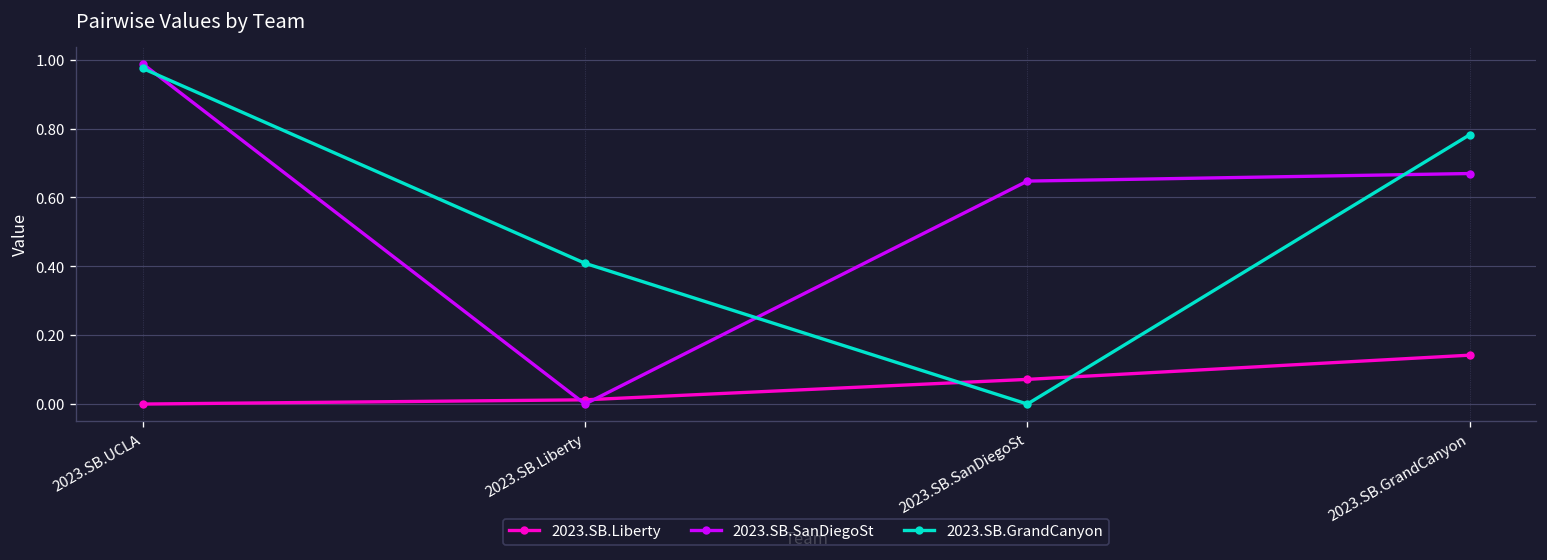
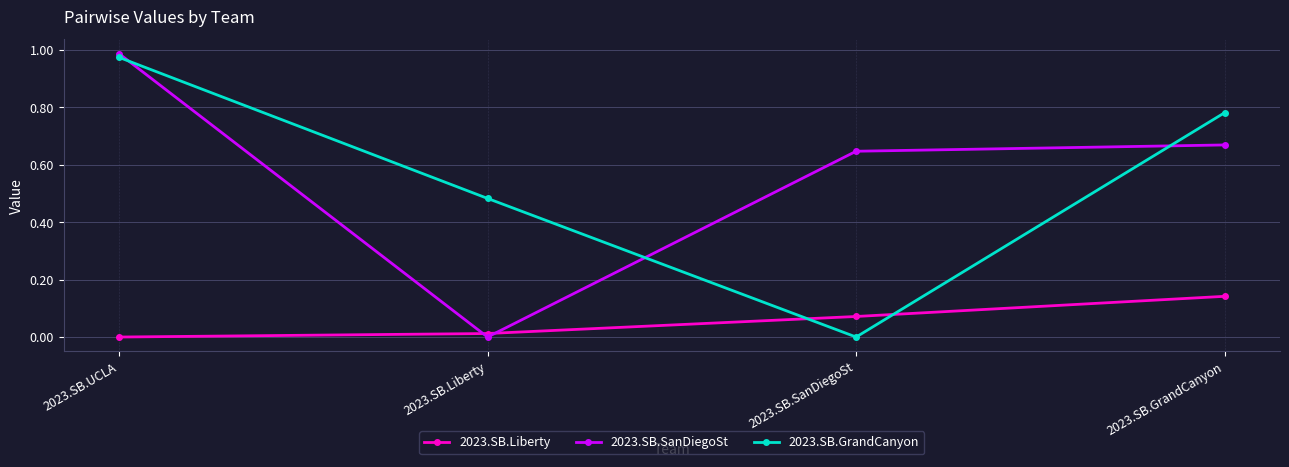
  {
    "2023.SB.Liberty": {
      "2023.SB.UCLA": 0.00,
      "2023.SB.Liberty": 0.01,
      "2023.SB.SanDiegoSt": 0.07,
      "2023.SB.GrandCanyon": 0.14
    },
    "2023.SB.SanDiegoSt": {
      "2023.SB.UCLA": 0.99,
      "2023.SB.Liberty": 0.00,
      "2023.SB.SanDiegoSt": 0.65,
      "2023.SB.GrandCanyon": 0.67
    },
    "2023.SB.GrandCanyon": {
      "2023.SB.UCLA": 0.97,
-     "2023.SB.Liberty": 0.41,
+     "2023.SB.Liberty": 0.48,
      "2023.SB.SanDiegoSt": 0.00,
      "2023.SB.GrandCanyon": 0.78
    }
  }
